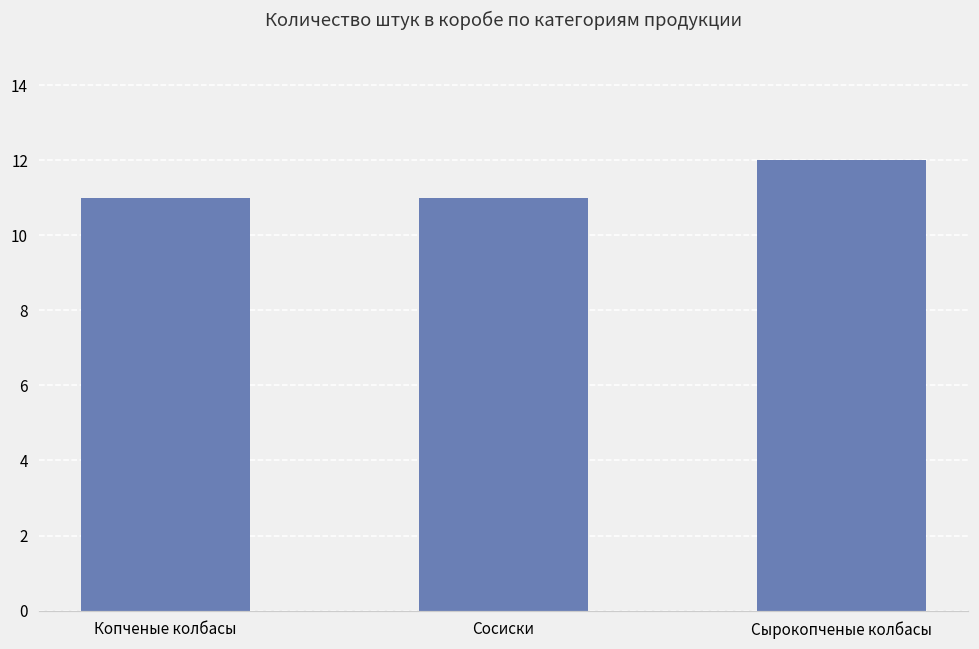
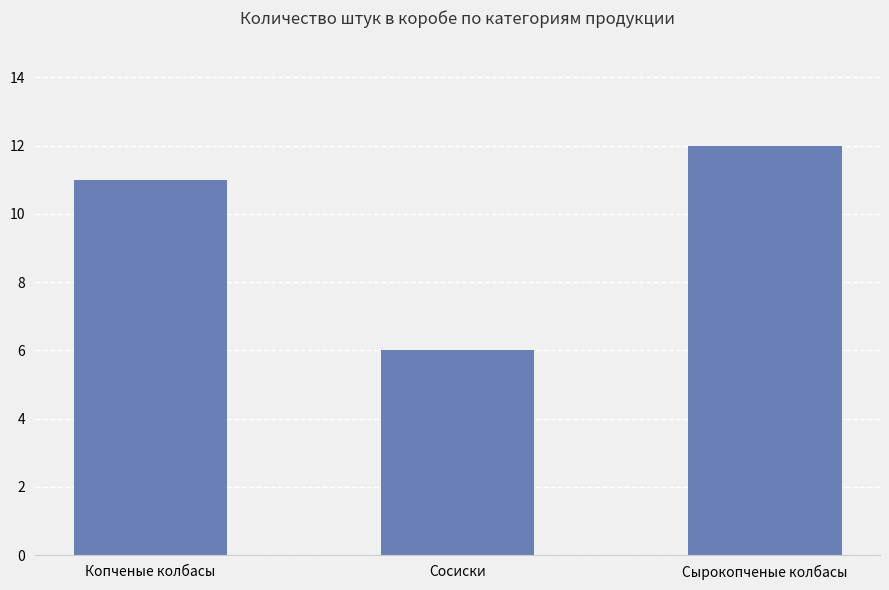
  {
    "Копченые колбасы": 11,
-   "Сосиски": 11,
+   "Сосиски": 6,
    "Сырокопченые колбасы": 12
  }
